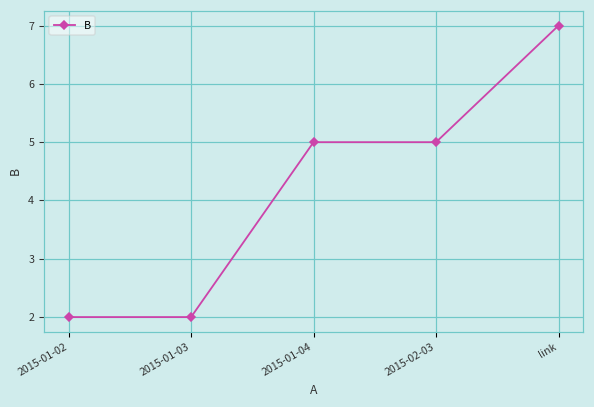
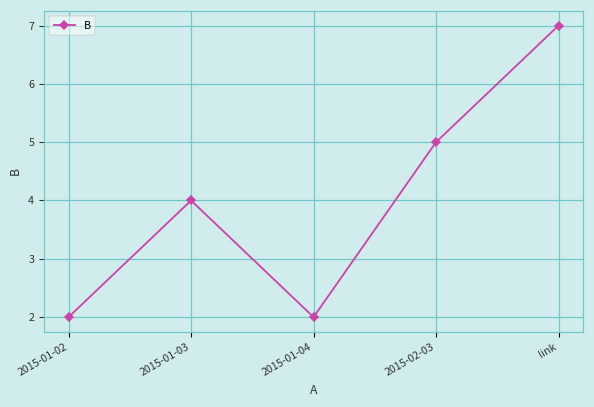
  {
    "2015-01-02": 2,
-   "2015-01-03": 2,
-   "2015-01-04": 5,
+   "2015-01-03": 4,
+   "2015-01-04": 2,
    "2015-02-03": 5,
    "link": 7
  }
